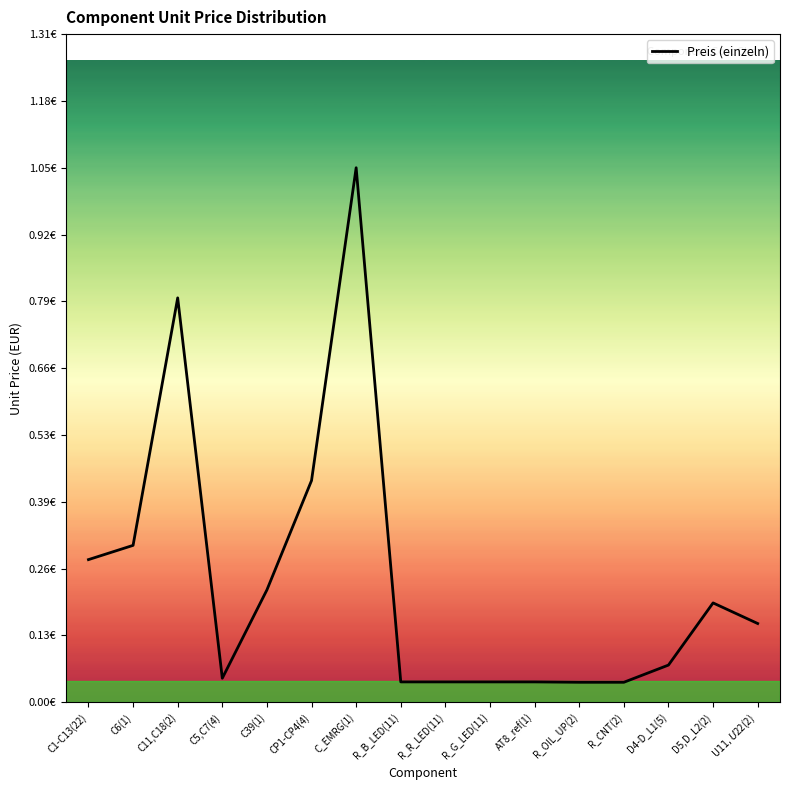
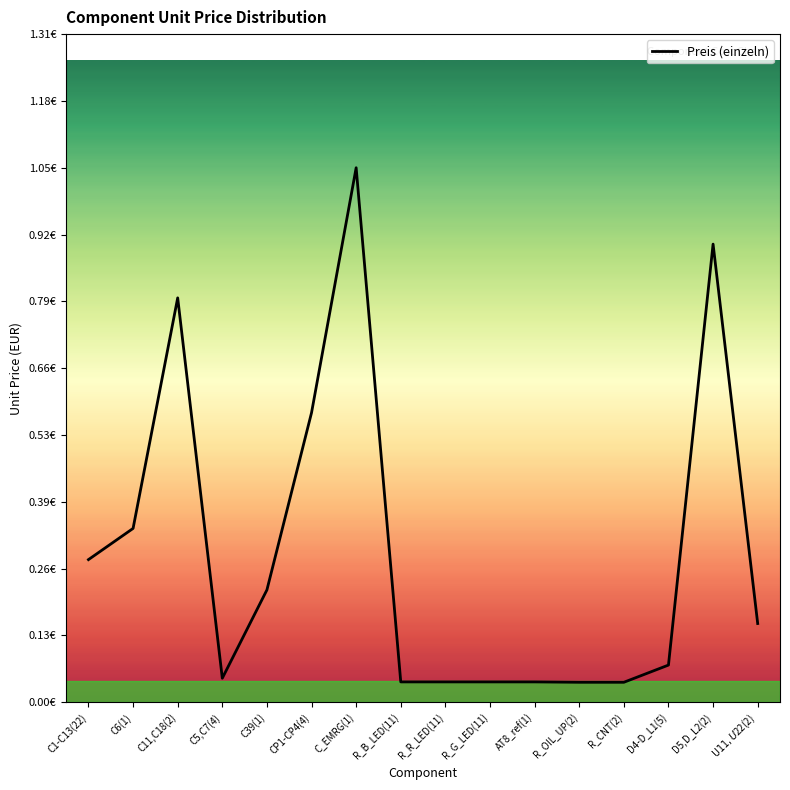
  {
    "C1-C13(22)": "0.28€",
-   "C6(1)": "0.31€",
+   "C6(1)": "0.34€",
    "C11,C18(2)": "0.79€",
    "C5,C7(4)": "0.05€",
    "C39(1)": "0.22€",
-   "CP1-CP4(4)": "0.44€",
+   "CP1-CP4(4)": "0.57€",
    "C_EMRG(1)": "1.05€",
    "D4-D_L1(5)": "0.07€",
-   "D5,D_L2(2)": "0.20€"
+   "D5,D_L2(2)": "0.90€"
  }
